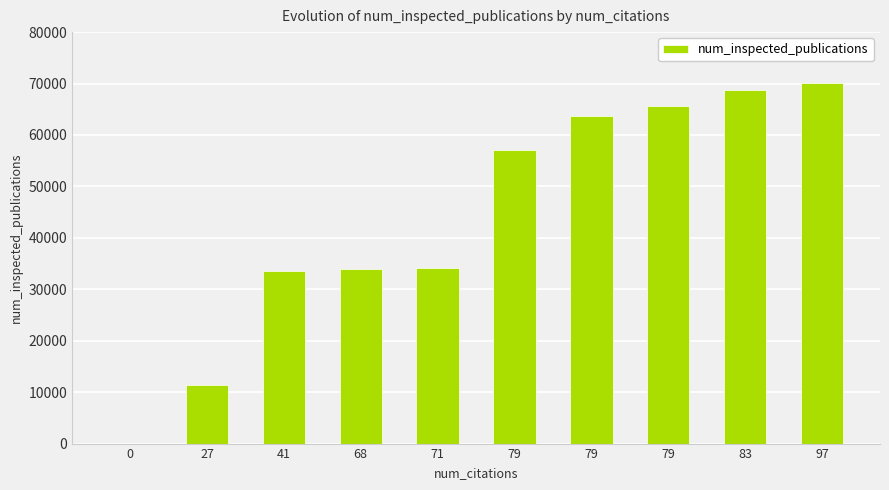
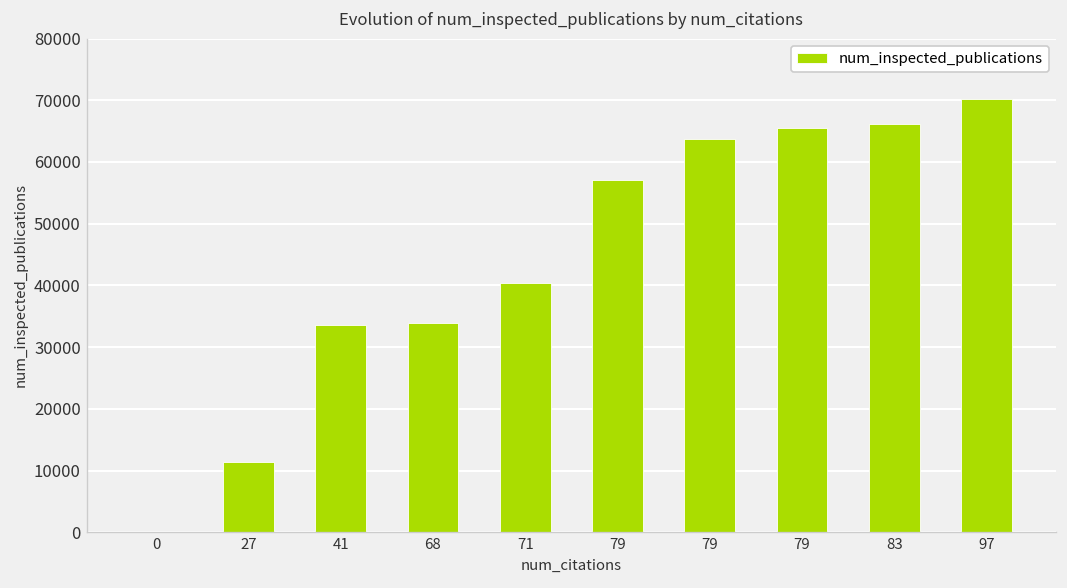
  {
    "0": 0,
    "27": 11000,
    "41": 34000,
    "68": 34000,
-   "71": 34000,
-   "83": 69000,
+   "71": 40000,
+   "83": 66000,
    "97": 70000
  }
